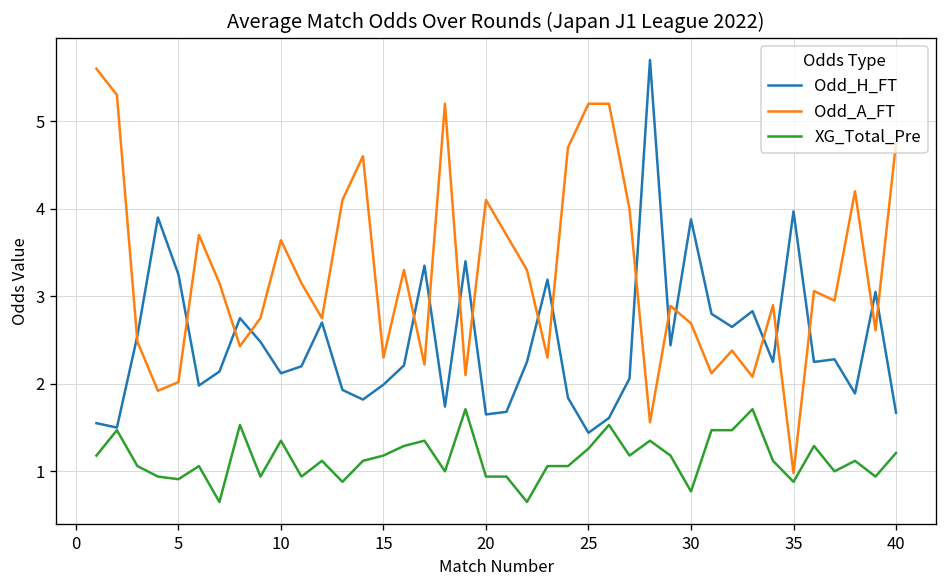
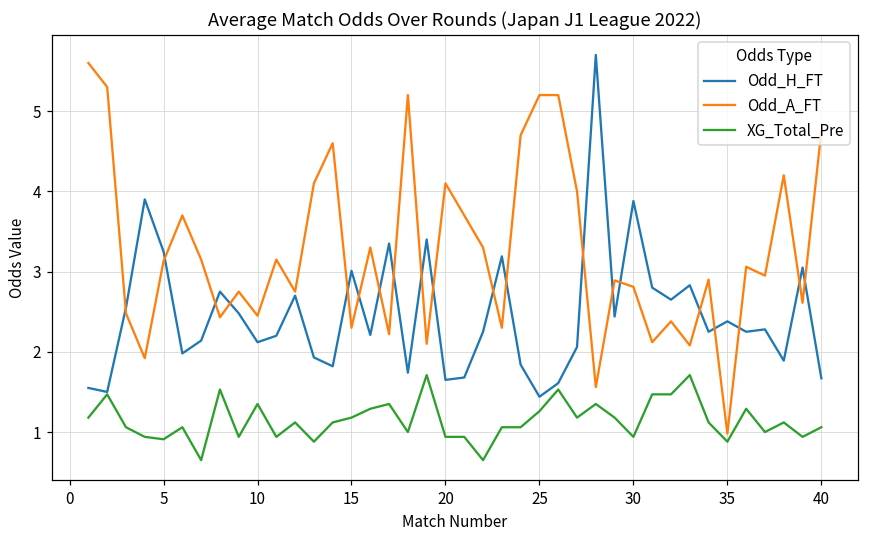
  {
    "Odd_H_FT": {
      "5": 3.3,
      "10": 2.1,
-     "15": 2.0,
+     "15": 3.0,
      "20": 1.7,
      "25": 1.4,
      "30": 3.9,
-     "35": 4.0,
+     "35": 2.4,
      "40": 1.7
    },
    "Odd_A_FT": {
-     "5": 2.0,
-     "10": 3.6,
+     "5": 3.1,
+     "10": 2.5,
      "15": 2.3,
      "20": 4.1,
      "25": 5.2,
-     "30": 2.7,
+     "30": 2.8,
      "35": 1.0
    },
    "XG_Total_Pre": {
      "5": 0.9,
      "10": 1.4,
      "15": 1.2,
      "20": 0.9,
      "25": 1.3,
-     "30": 0.8,
+     "30": 0.9,
      "35": 0.9,
-     "40": 1.2
+     "40": 1.1
    }
  }
